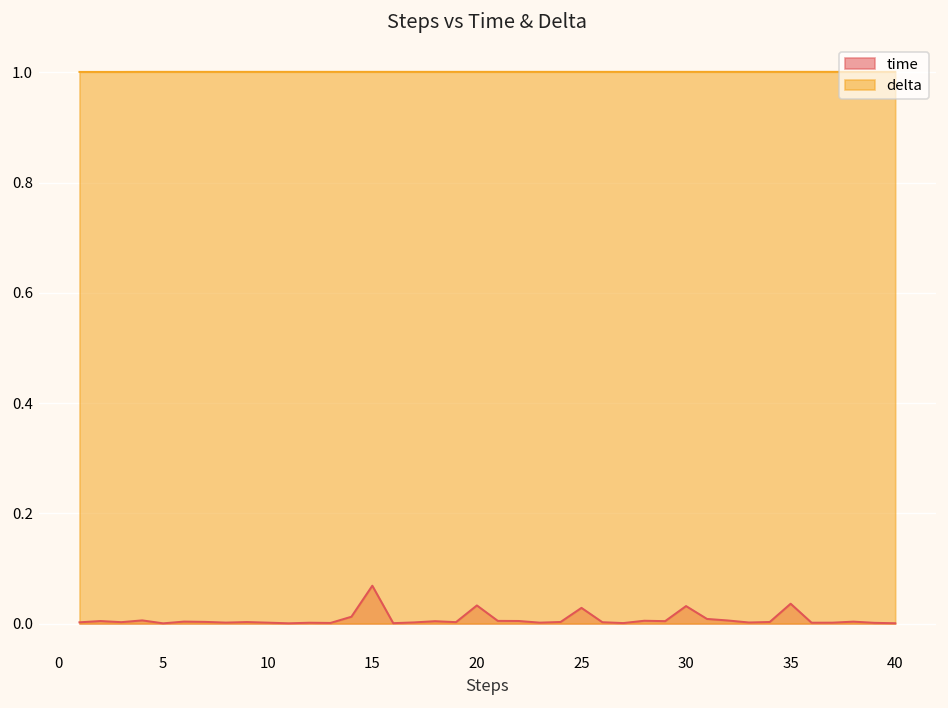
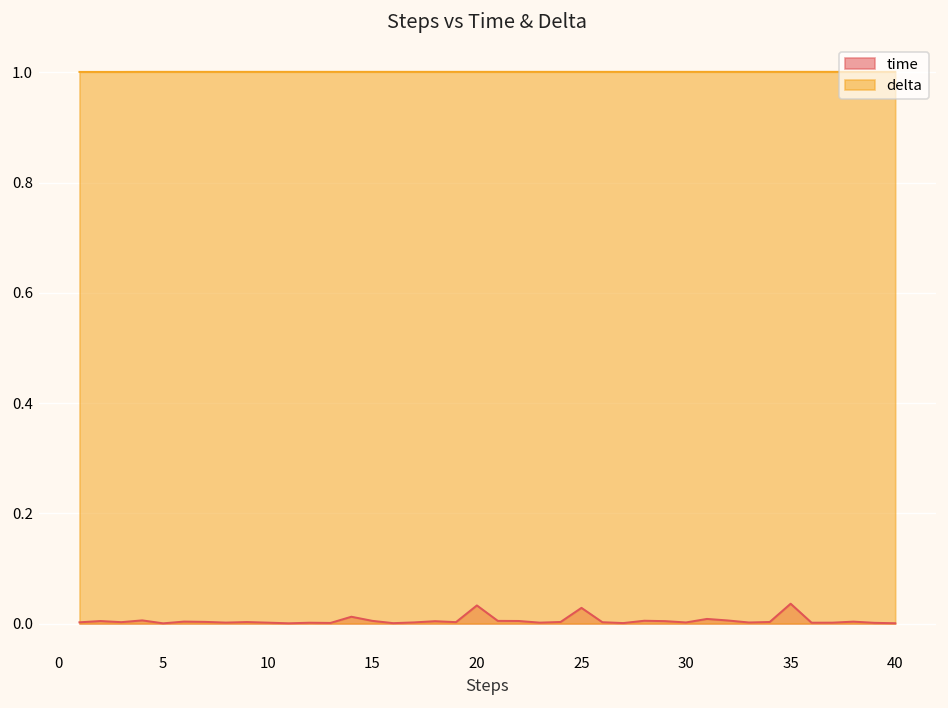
  {
    "time": {
      "5": 0.00,
      "10": 0.00,
-     "15": 0.07,
+     "15": 0.00,
      "20": 0.03,
      "25": 0.03,
-     "30": 0.03,
+     "30": 0.00,
      "35": 0.04,
      "40": 0.00
    },
    "delta": {
      "5": 1.00,
      "10": 1.00,
      "15": 1.00,
      "20": 1.00,
      "25": 1.00,
      "30": 1.00,
      "35": 1.00
    }
  }
